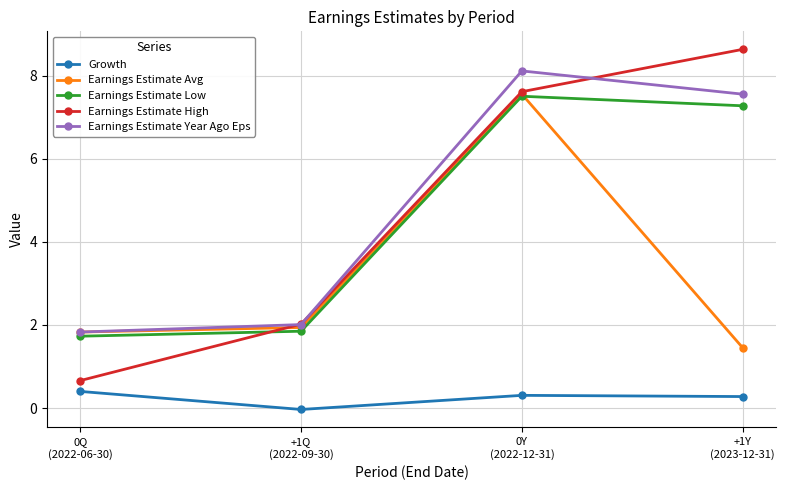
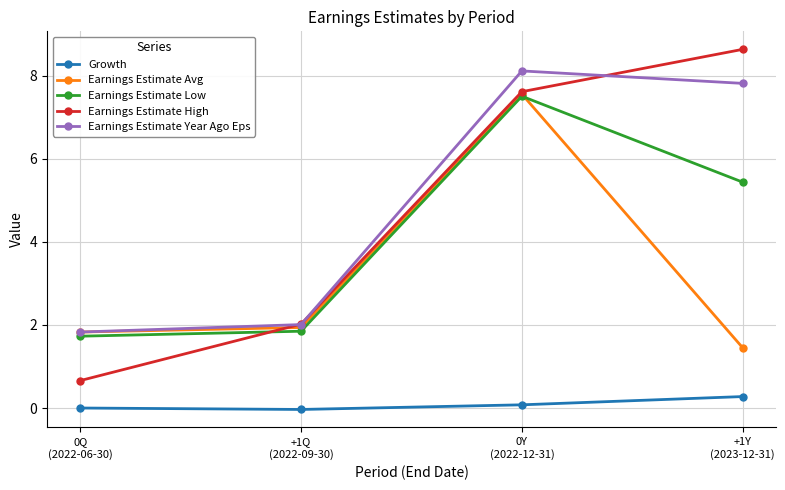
  {
    "Growth": {
-     "0Q (2022-06-30)": 0.4,
+     "0Q (2022-06-30)": 0.0,
      "+1Q (2022-09-30)": 0.0,
-     "0Y (2022-12-31)": 0.3,
+     "0Y (2022-12-31)": 0.1,
      "+1Y (2023-12-31)": 0.3
    },
    "Earnings Estimate Avg": {
      "+1Q (2022-09-30)": 1.9,
      "+1Y (2023-12-31)": 1.5
    },
    "Earnings Estimate Low": {
      "0Q (2022-06-30)": 1.7,
      "+1Q (2022-09-30)": 1.9,
-     "+1Y (2023-12-31)": 7.3
+     "+1Y (2023-12-31)": 5.4
    },
    "Earnings Estimate High": {
      "0Q (2022-06-30)": 0.7,
      "+1Y (2023-12-31)": 8.6
    },
    "Earnings Estimate Year Ago Eps": {
      "0Y (2022-12-31)": 8.1,
-     "+1Y (2023-12-31)": 7.6
+     "+1Y (2023-12-31)": 7.8
    }
  }
